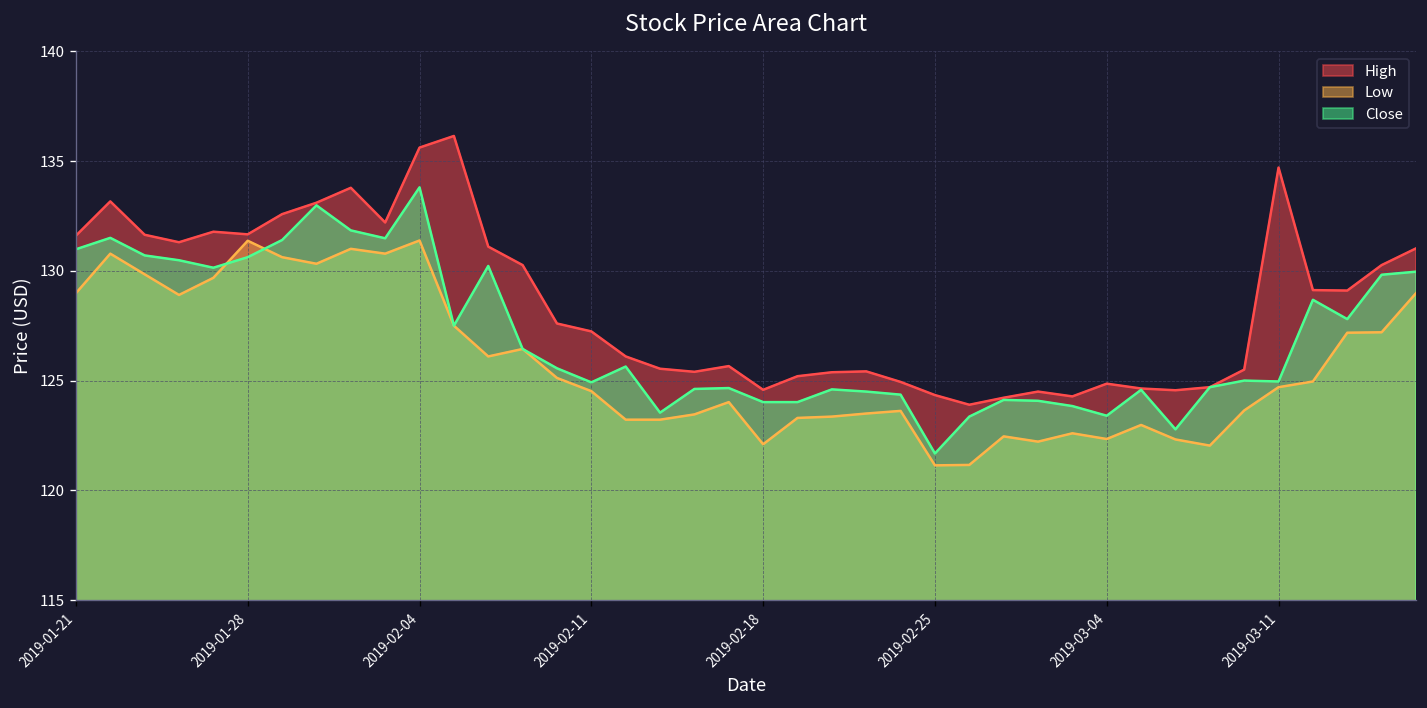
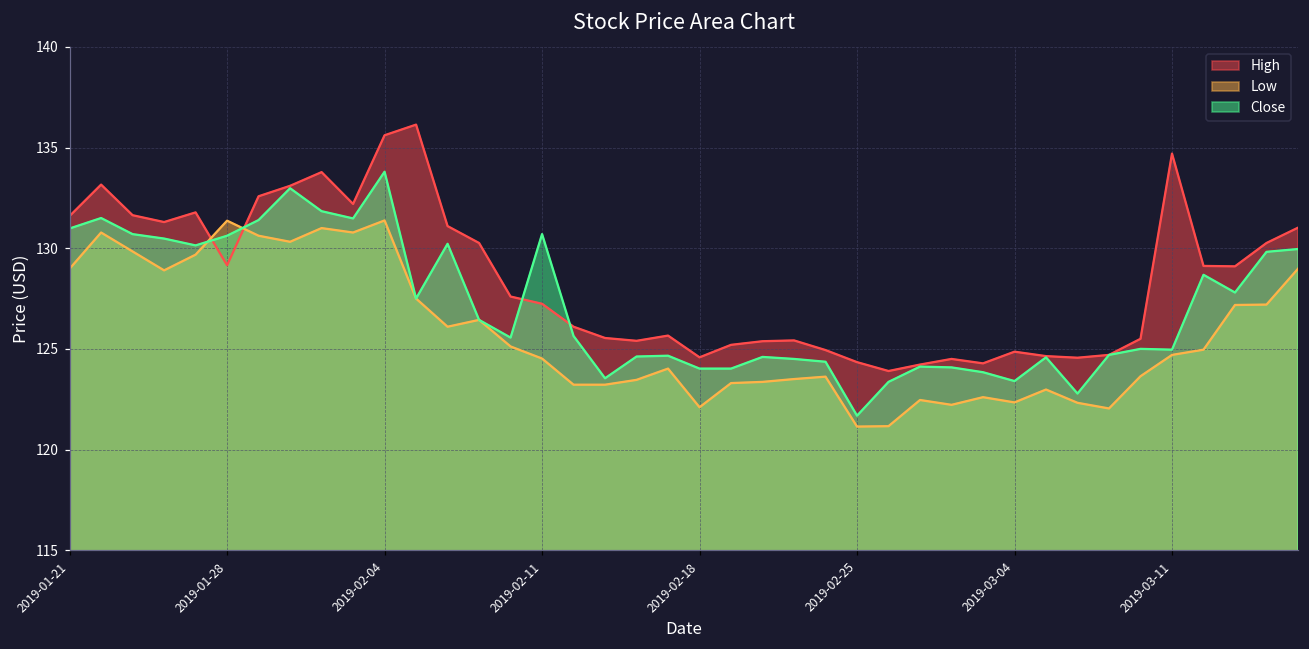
  {
    "High": {
      "2019-01-21": 131.6,
-     "2019-01-28": 131.7,
+     "2019-01-28": 129.2,
      "2019-02-04": 135.6,
      "2019-02-11": 127.2,
      "2019-02-18": 124.6,
      "2019-02-25": 124.3,
      "2019-03-04": 124.9,
      "2019-03-11": 134.7
    },
    "Low": {
      "2019-01-21": 129.0,
      "2019-01-28": 131.4,
      "2019-02-04": 131.4,
      "2019-02-11": 124.5,
      "2019-02-18": 122.1,
      "2019-02-25": 121.1,
      "2019-03-04": 122.3,
      "2019-03-11": 124.7
    },
    "Close": {
      "2019-01-21": 131.0,
      "2019-01-28": 130.6,
      "2019-02-04": 133.8,
-     "2019-02-11": 124.9,
+     "2019-02-11": 130.7,
      "2019-02-18": 124.0,
      "2019-02-25": 121.7,
      "2019-03-04": 123.4,
      "2019-03-11": 125.0
    }
  }
